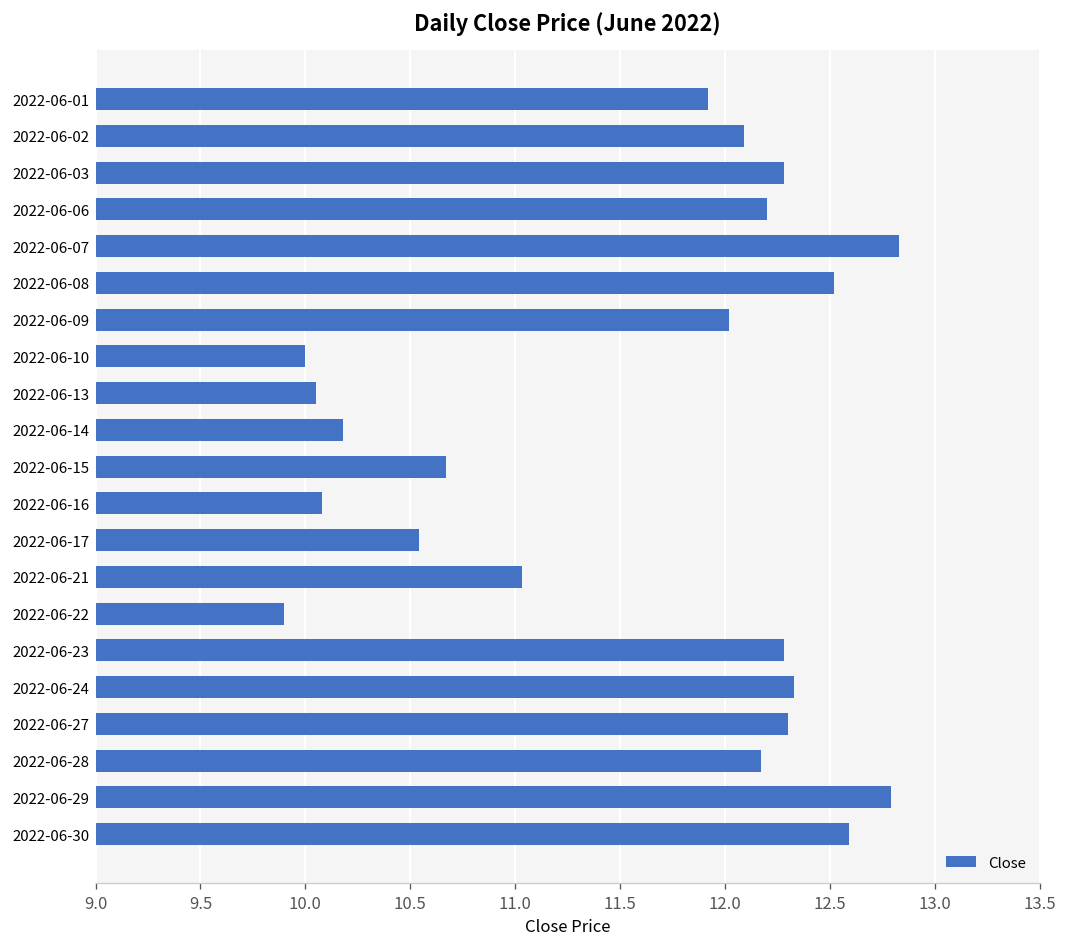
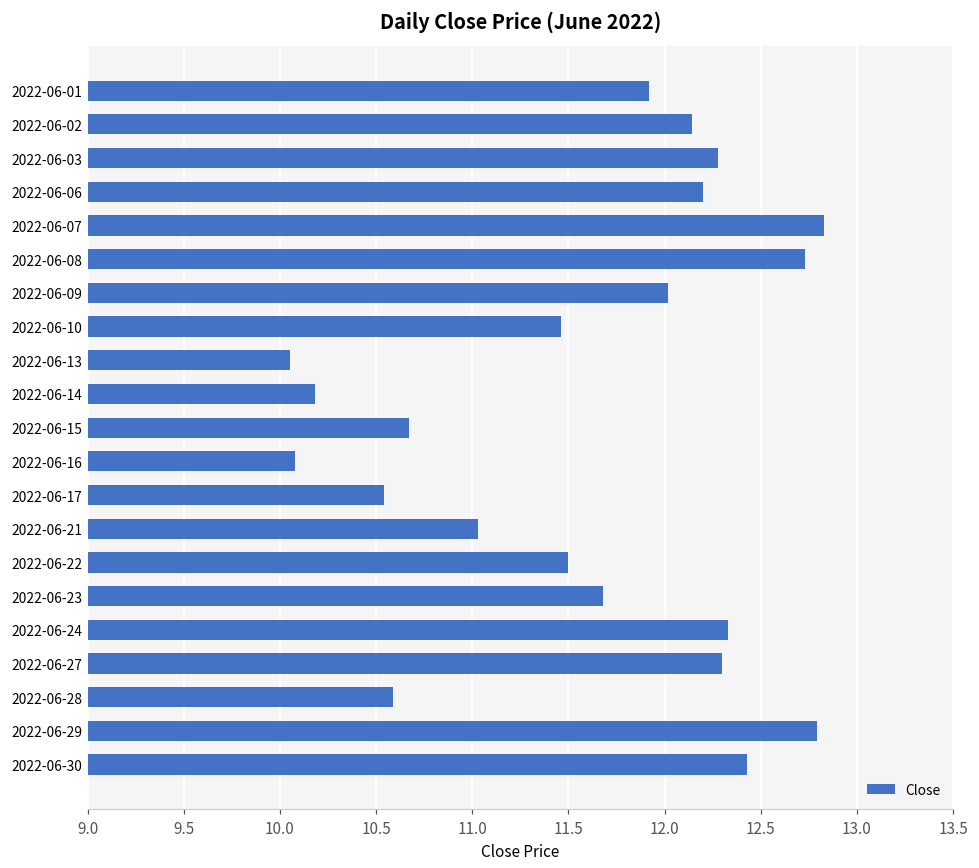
  {
    "2022-06-01": 11.92,
-   "2022-06-02": 12.09,
+   "2022-06-02": 12.14,
    "2022-06-03": 12.28,
    "2022-06-06": 12.20,
    "2022-06-07": 12.83,
-   "2022-06-08": 12.52,
+   "2022-06-08": 12.73,
    "2022-06-09": 12.02,
-   "2022-06-10": 10.00,
+   "2022-06-10": 11.46,
    "2022-06-13": 10.05,
    "2022-06-14": 10.18,
    "2022-06-15": 10.67,
    "2022-06-16": 10.08,
    "2022-06-17": 10.54,
    "2022-06-21": 11.03,
-   "2022-06-22": 9.9,
-   "2022-06-23": 12.28,
+   "2022-06-22": 11.5,
+   "2022-06-23": 11.68,
    "2022-06-24": 12.33,
    "2022-06-27": 12.30,
-   "2022-06-28": 12.17,
+   "2022-06-28": 10.59,
    "2022-06-29": 12.79,
-   "2022-06-30": 12.59
+   "2022-06-30": 12.43
  }
